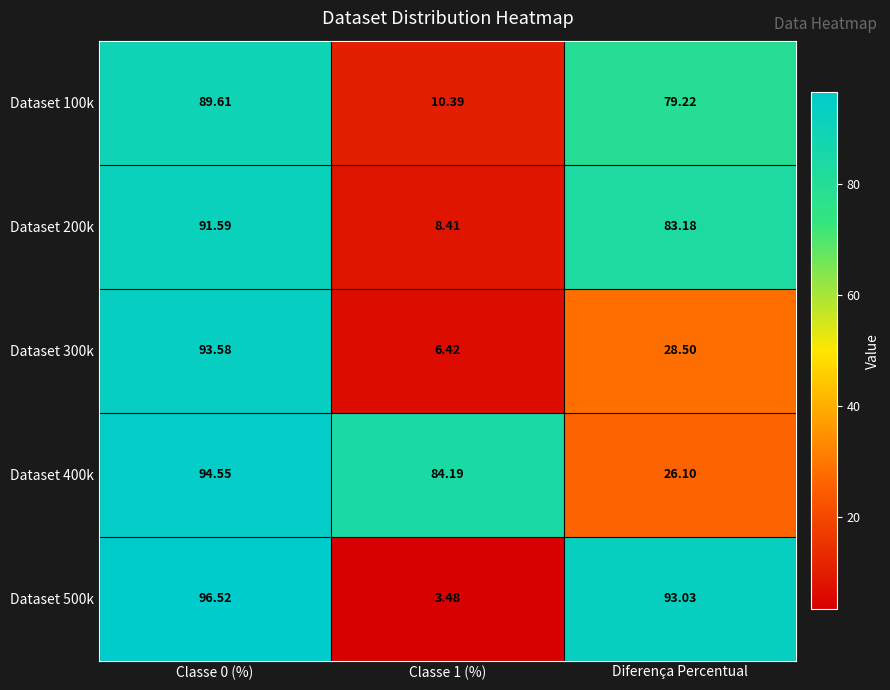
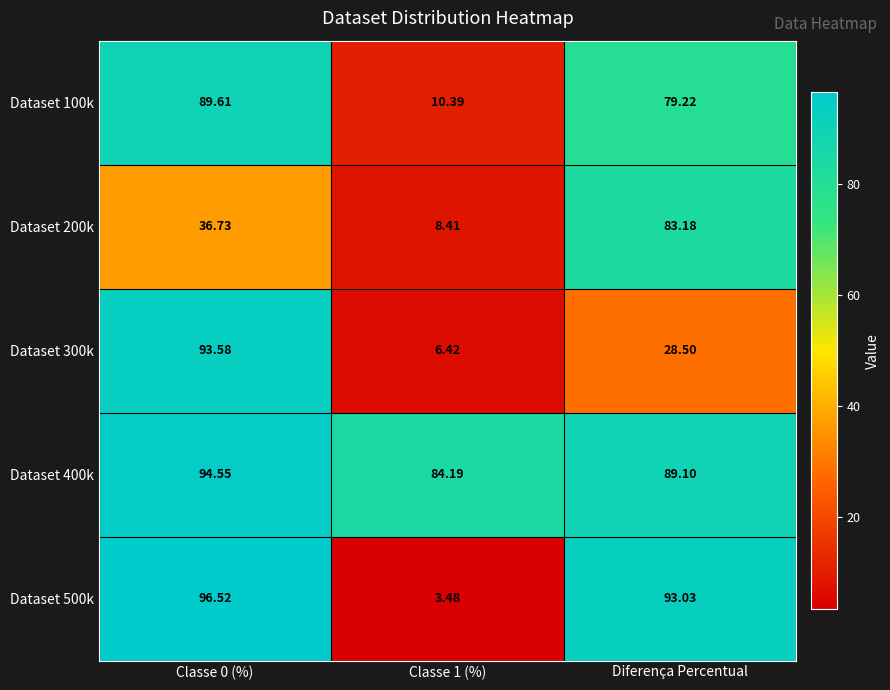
  {
    "Dataset 100k": {
      "Classe 0 (%)": 89.61,
      "Classe 1 (%)": 10.39,
      "Diferença Percentual": 79.22
    },
    "Dataset 200k": {
-     "Classe 0 (%)": 91.59,
+     "Classe 0 (%)": 36.73,
      "Classe 1 (%)": 8.41,
      "Diferença Percentual": 83.18
    },
    "Dataset 300k": {
      "Classe 0 (%)": 93.58,
      "Classe 1 (%)": 6.42,
      "Diferença Percentual": 28.50
    },
    "Dataset 400k": {
      "Classe 0 (%)": 94.55,
      "Classe 1 (%)": 84.19,
-     "Diferença Percentual": 26.10
+     "Diferença Percentual": 89.10
    },
    "Dataset 500k": {
      "Classe 0 (%)": 96.52,
      "Classe 1 (%)": 3.48,
      "Diferença Percentual": 93.03
    }
  }
